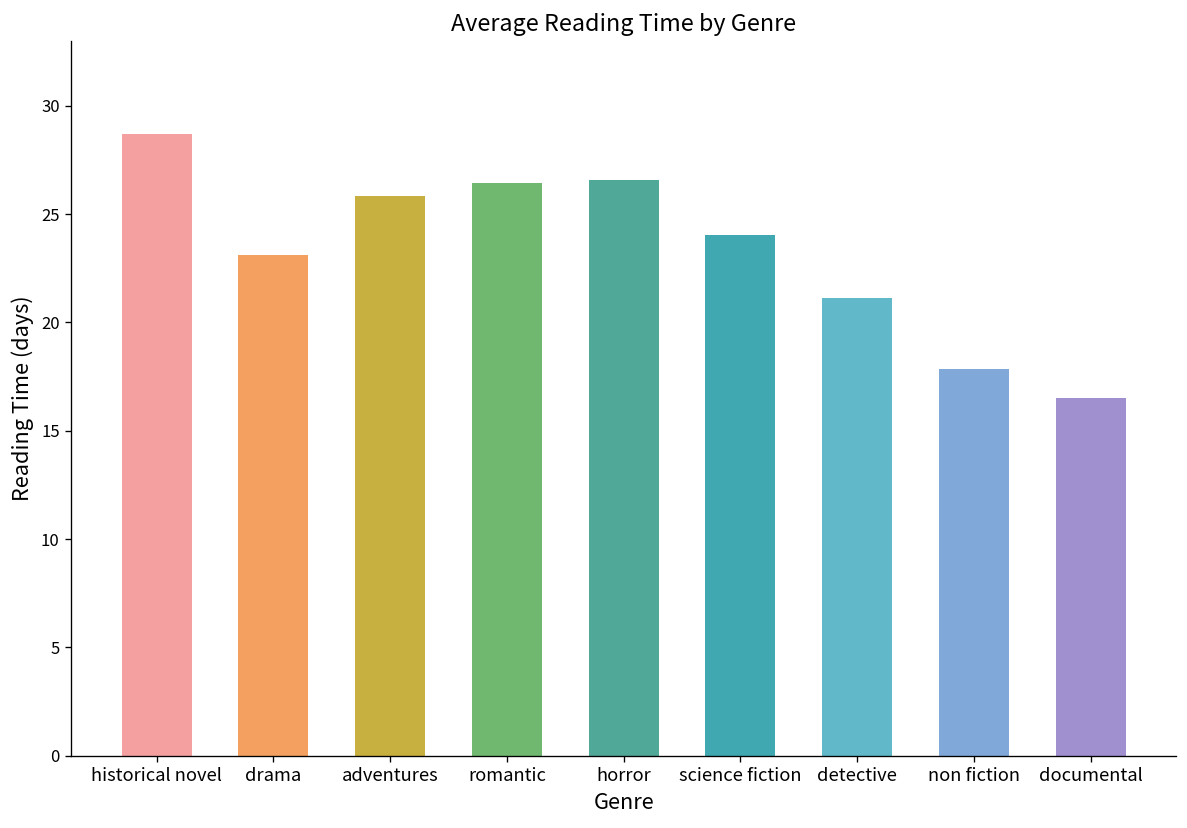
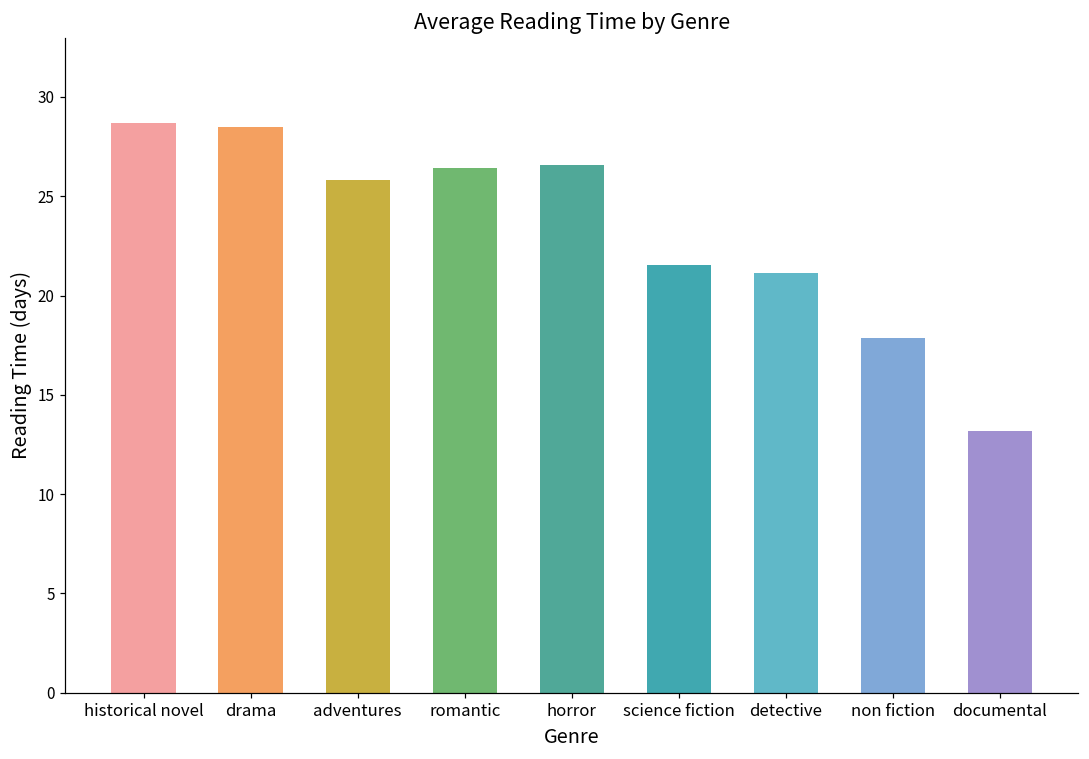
  {
    "historical novel": 28.7,
-   "drama": 23.1,
+   "drama": 28.5,
    "adventures": 25.8,
    "romantic": 26.4,
    "horror": 26.6,
-   "science fiction": 24.0,
+   "science fiction": 21.5,
    "detective": 21.1,
    "non fiction": 17.8,
-   "documental": 16.5
+   "documental": 13.2
  }
